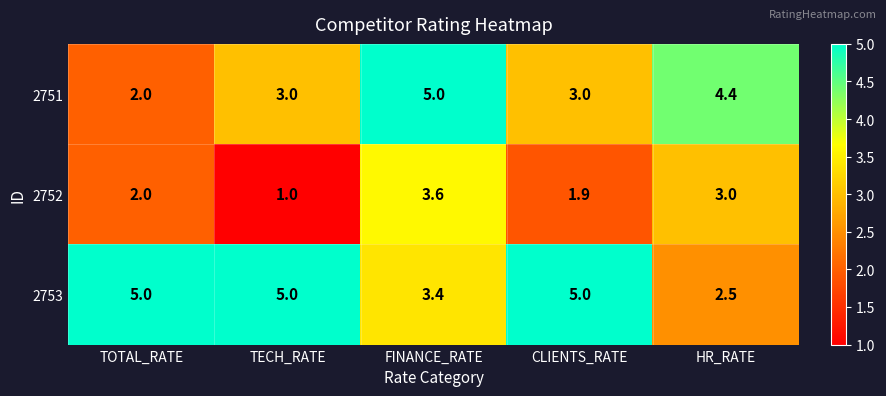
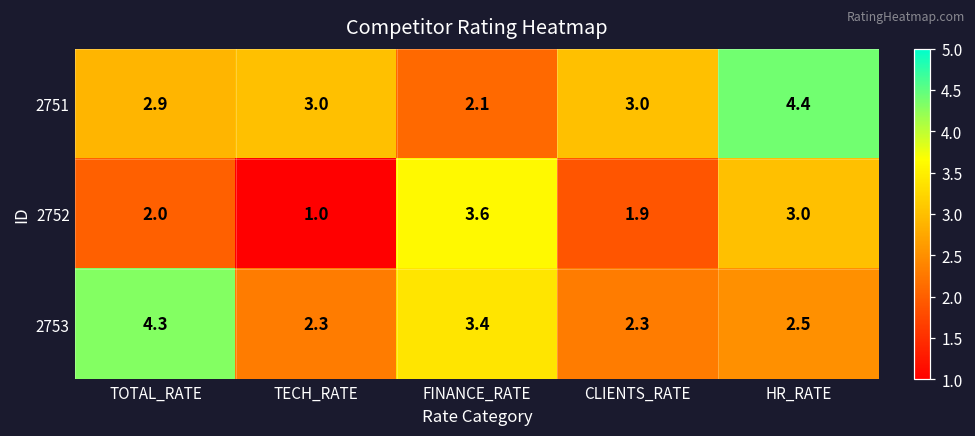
  {
    "2751": {
-     "TOTAL_RATE": 2.0,
+     "TOTAL_RATE": 2.9,
      "TECH_RATE": 3.0,
-     "FINANCE_RATE": 5.0,
+     "FINANCE_RATE": 2.1,
      "CLIENTS_RATE": 3.0,
      "HR_RATE": 4.4
    },
    "2752": {
      "TOTAL_RATE": 2.0,
      "TECH_RATE": 1.0,
      "FINANCE_RATE": 3.6,
      "CLIENTS_RATE": 1.9,
      "HR_RATE": 3.0
    },
    "2753": {
-     "TOTAL_RATE": 5.0,
-     "TECH_RATE": 5.0,
+     "TOTAL_RATE": 4.3,
+     "TECH_RATE": 2.3,
      "FINANCE_RATE": 3.4,
-     "CLIENTS_RATE": 5.0,
+     "CLIENTS_RATE": 2.3,
      "HR_RATE": 2.5
    }
  }
